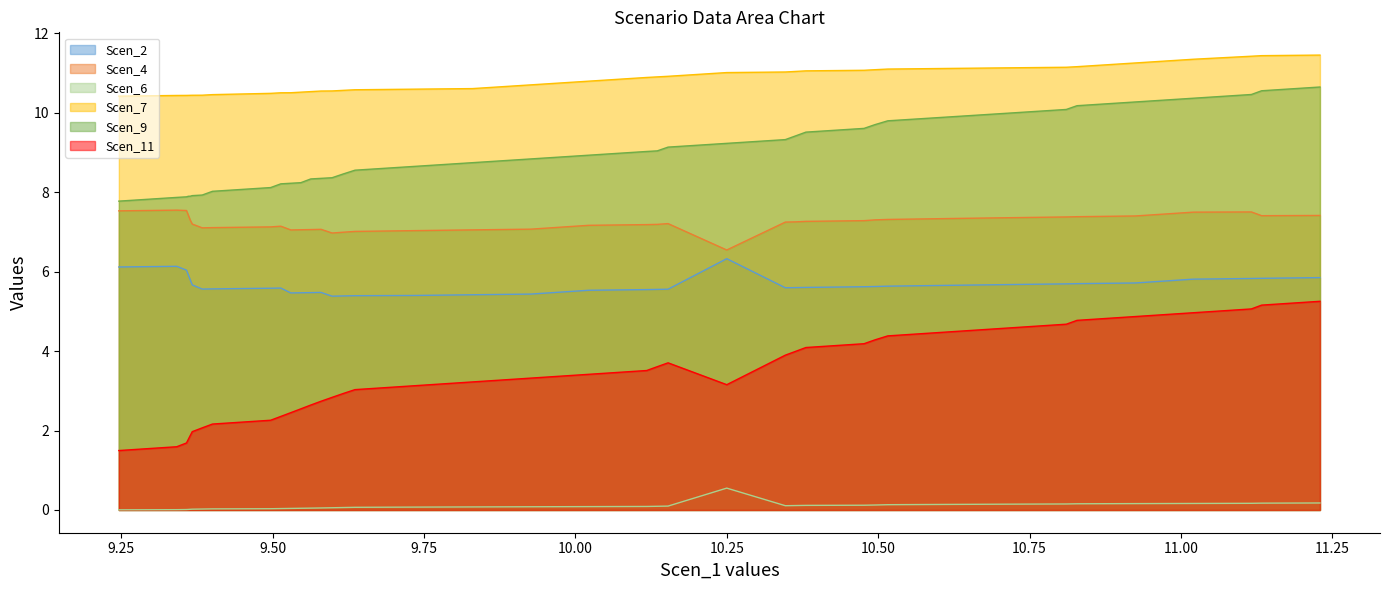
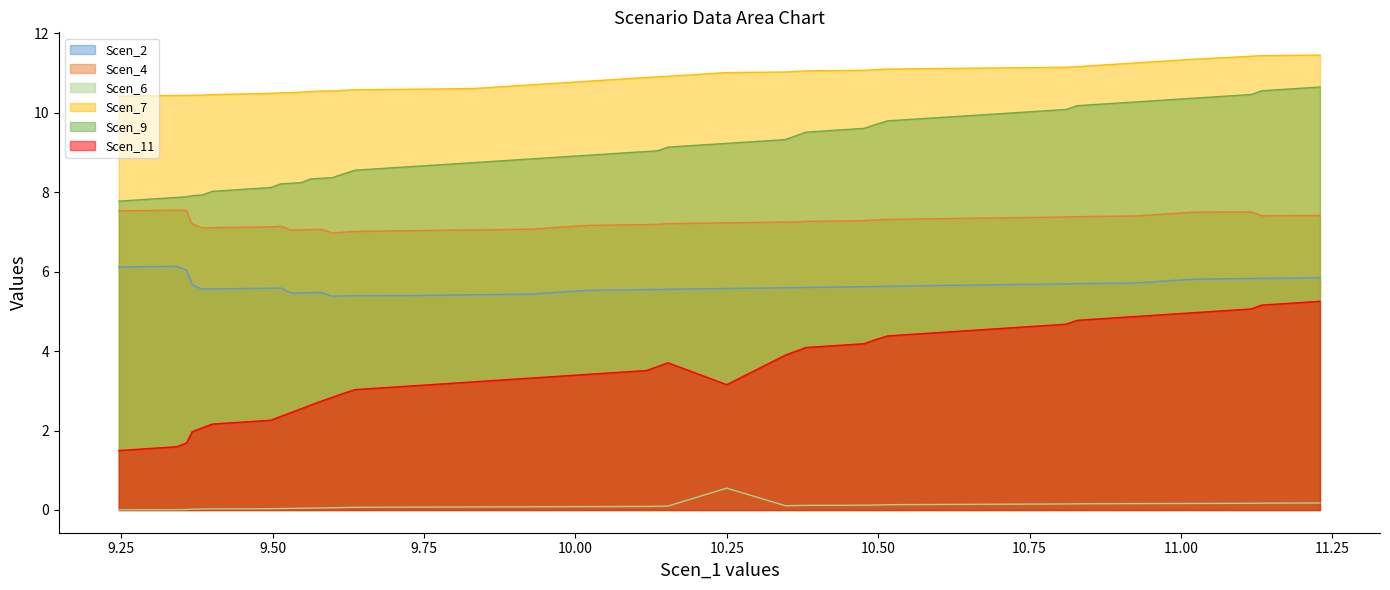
  {
    "Scen_2": {
-     "10.25": 6.3
+     "10.25": 5.6
    },
    "Scen_4": {
-     "10.25": 6.5
+     "10.25": 7.2
    },
    "Scen_6": {
      "10.25": 0.6
    },
    "Scen_7": {
      "10.25": 11.0
    },
    "Scen_9": {
      "10.25": 9.2
    },
    "Scen_11": {
      "10.25": 3.2
    }
  }
